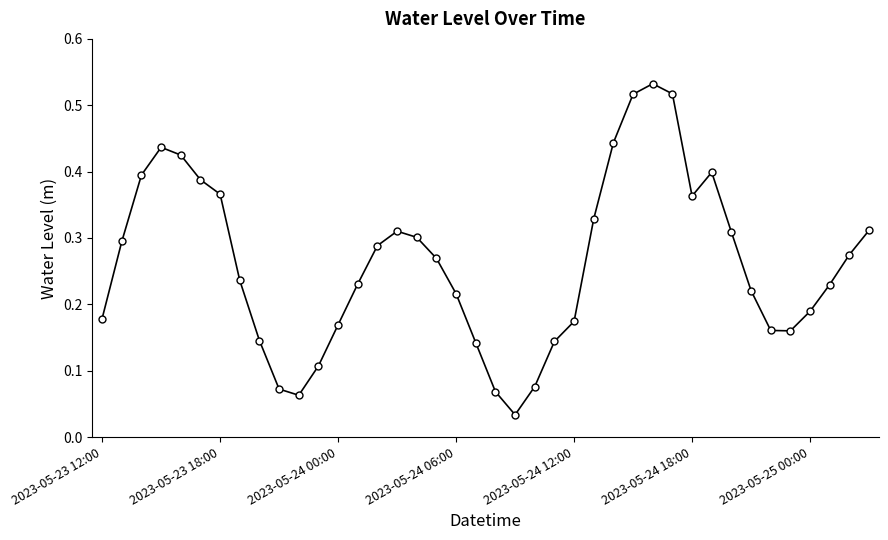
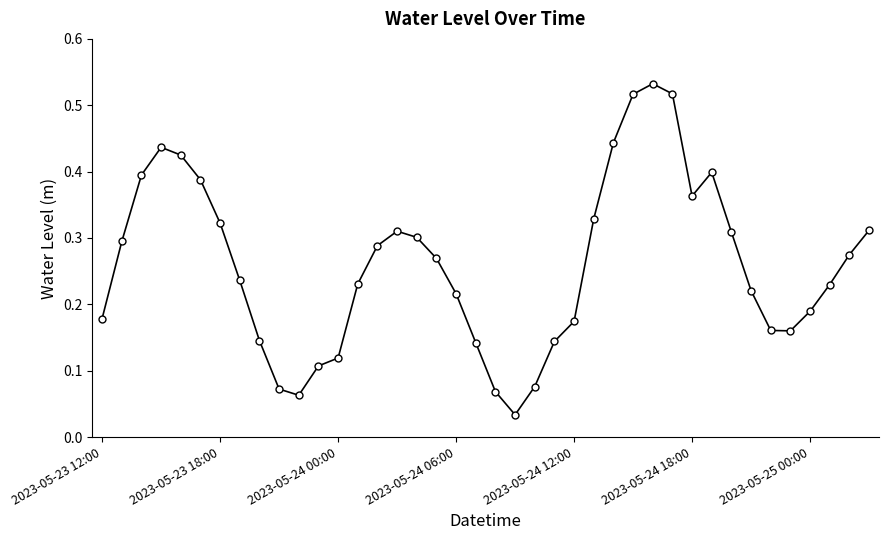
  {
    "2023-05-23 12:00": 0.18,
-   "2023-05-23 18:00": 0.37,
-   "2023-05-24 00:00": 0.17,
+   "2023-05-23 18:00": 0.32,
+   "2023-05-24 00:00": 0.12,
    "2023-05-24 06:00": 0.22,
    "2023-05-24 12:00": 0.17,
    "2023-05-24 18:00": 0.36,
    "2023-05-25 00:00": 0.19
  }
